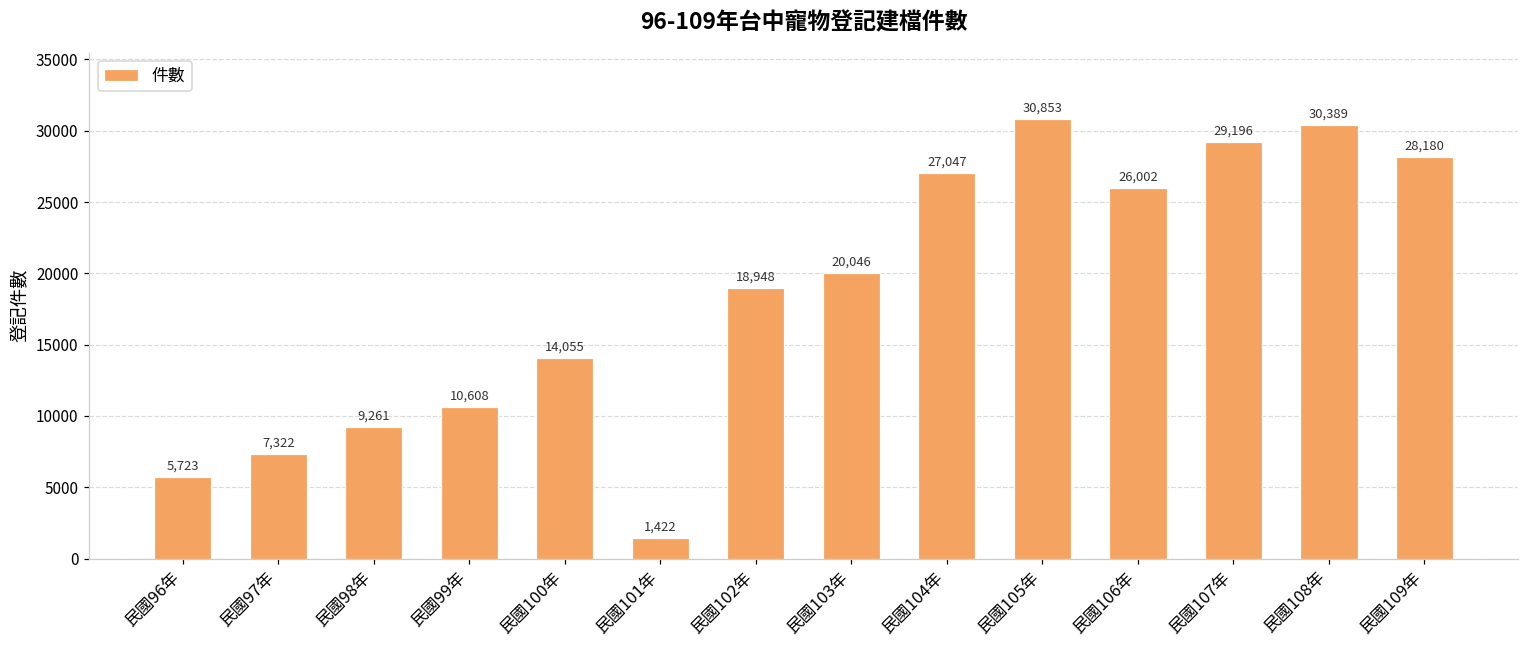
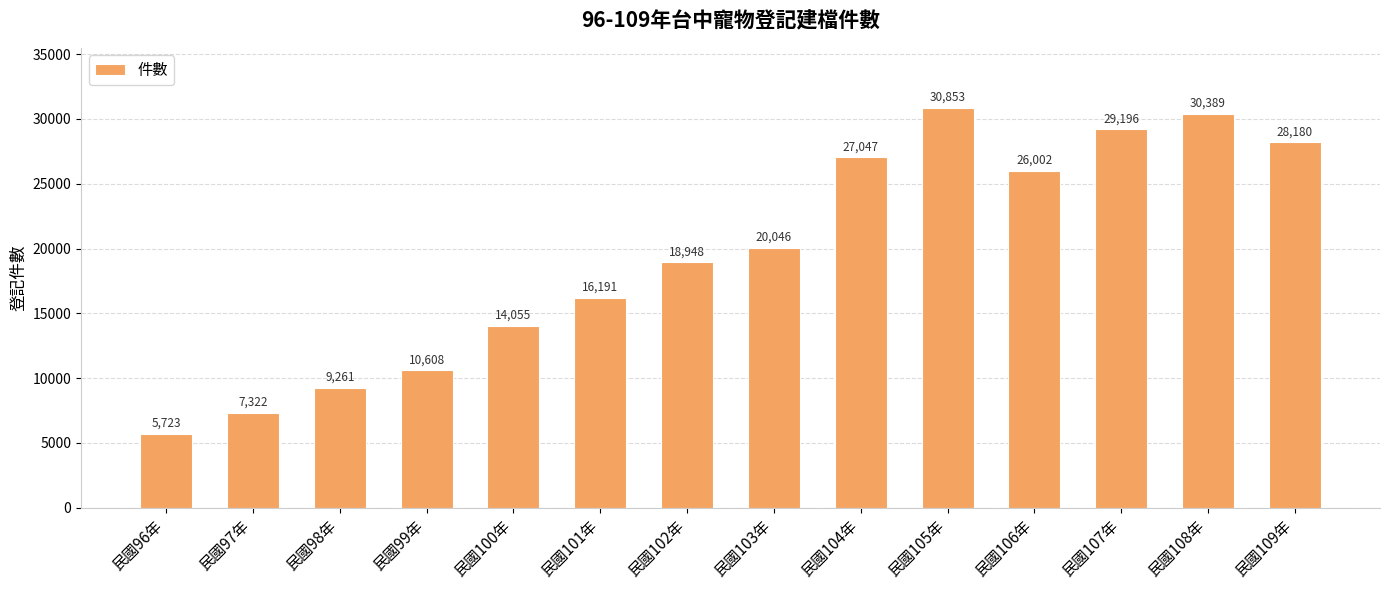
  {
    "民國96年": "5,723",
    "民國97年": "7,322",
    "民國98年": "9,261",
    "民國99年": "10,608",
    "民國100年": "14,055",
-   "民國101年": "1,422",
+   "民國101年": "16,191",
    "民國102年": "18,948",
    "民國103年": "20,046",
    "民國104年": "27,047",
    "民國105年": "30,853",
    "民國106年": "26,002",
    "民國107年": "29,196",
    "民國108年": "30,389",
    "民國109年": "28,180"
  }
